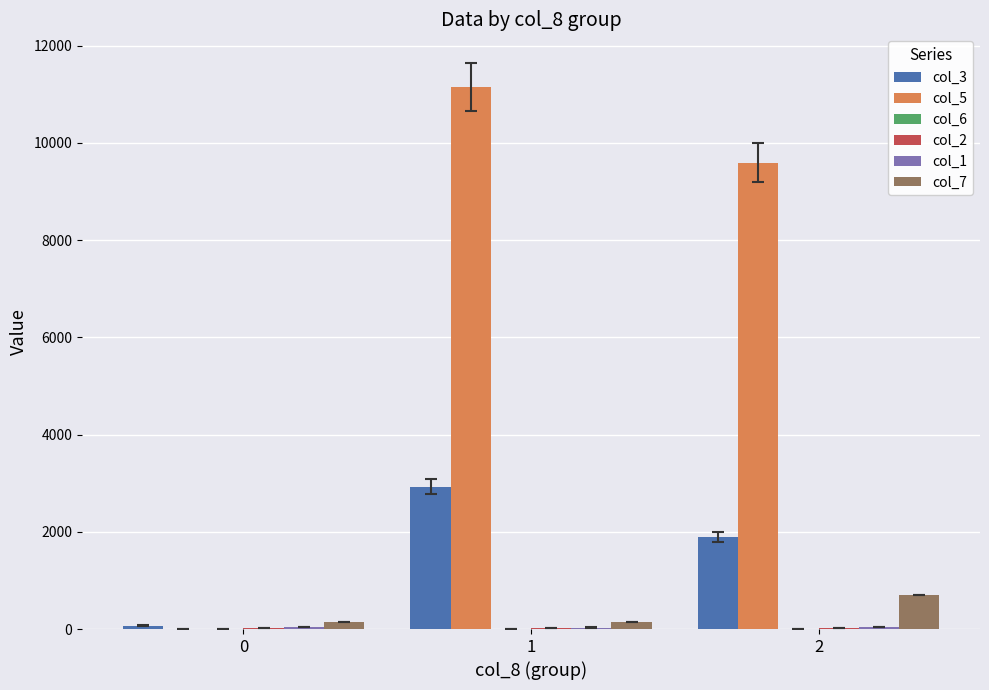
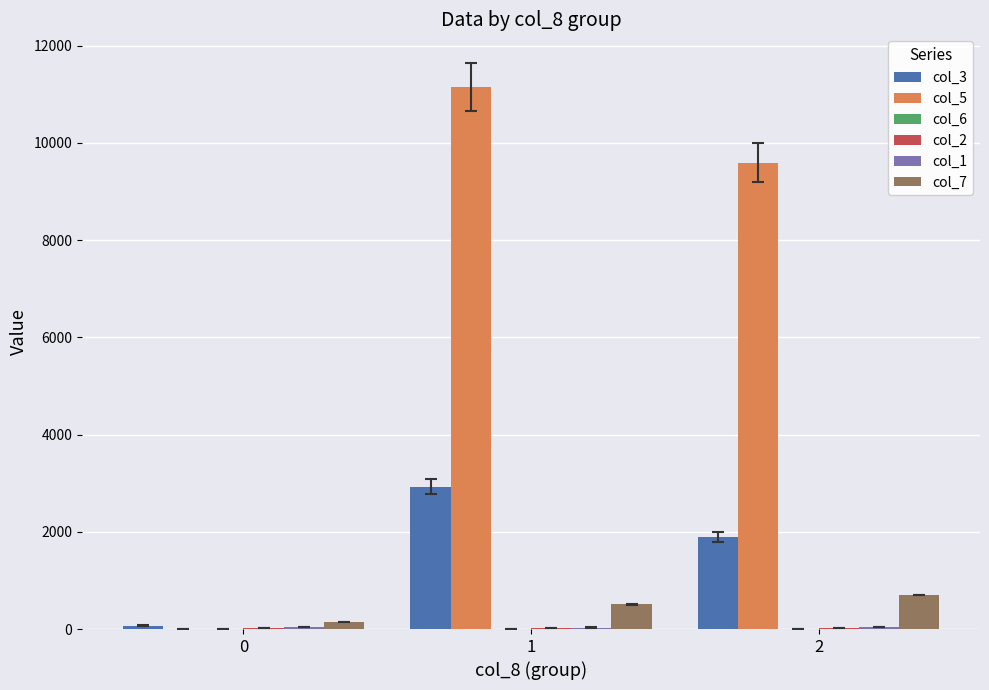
  {
    "col_6": {
      "0": 0,
      "1": 0,
      "2": 0
    },
    "col_7": {
      "0": 100,
-     "1": 100,
+     "1": 500,
      "2": 700
    }
  }
